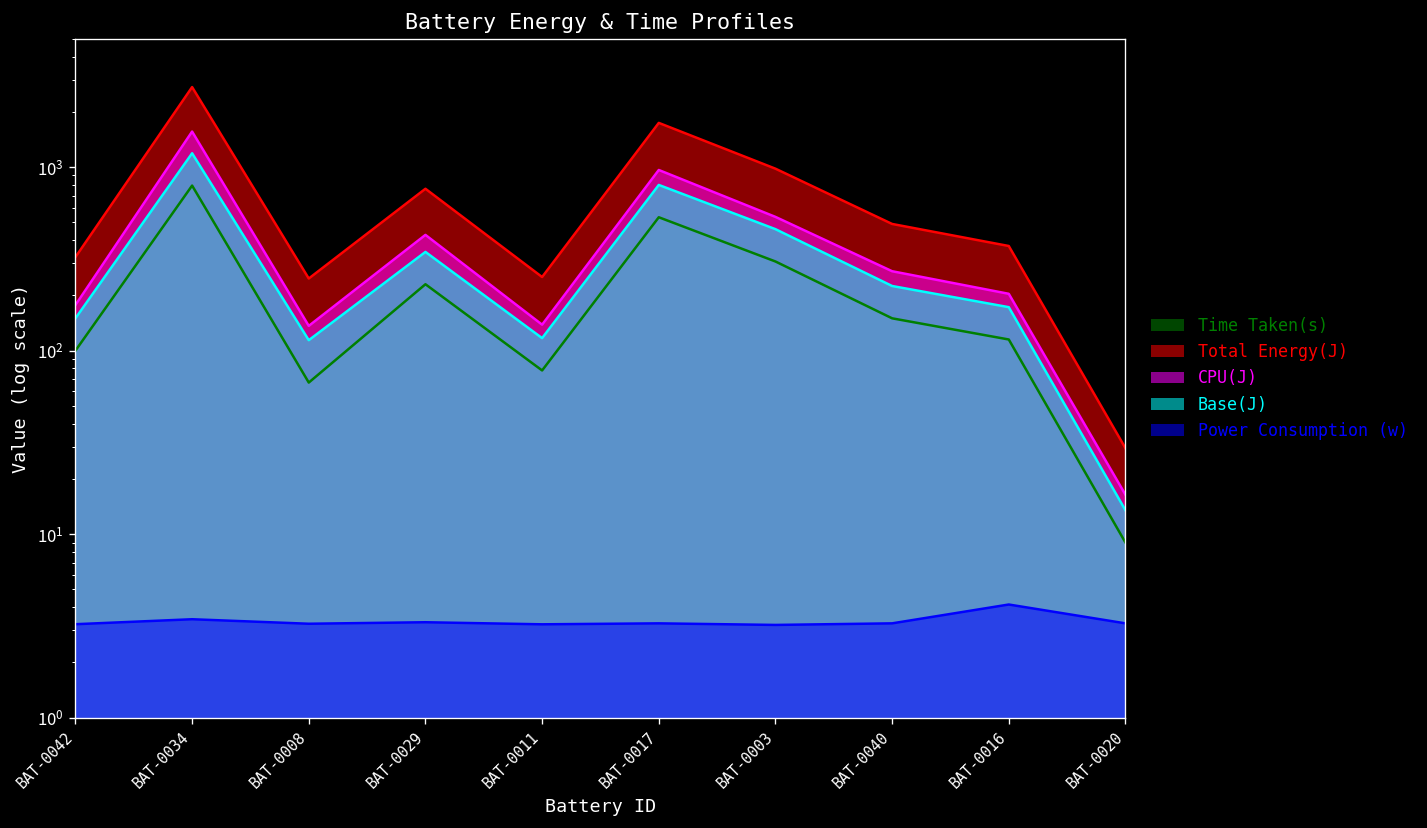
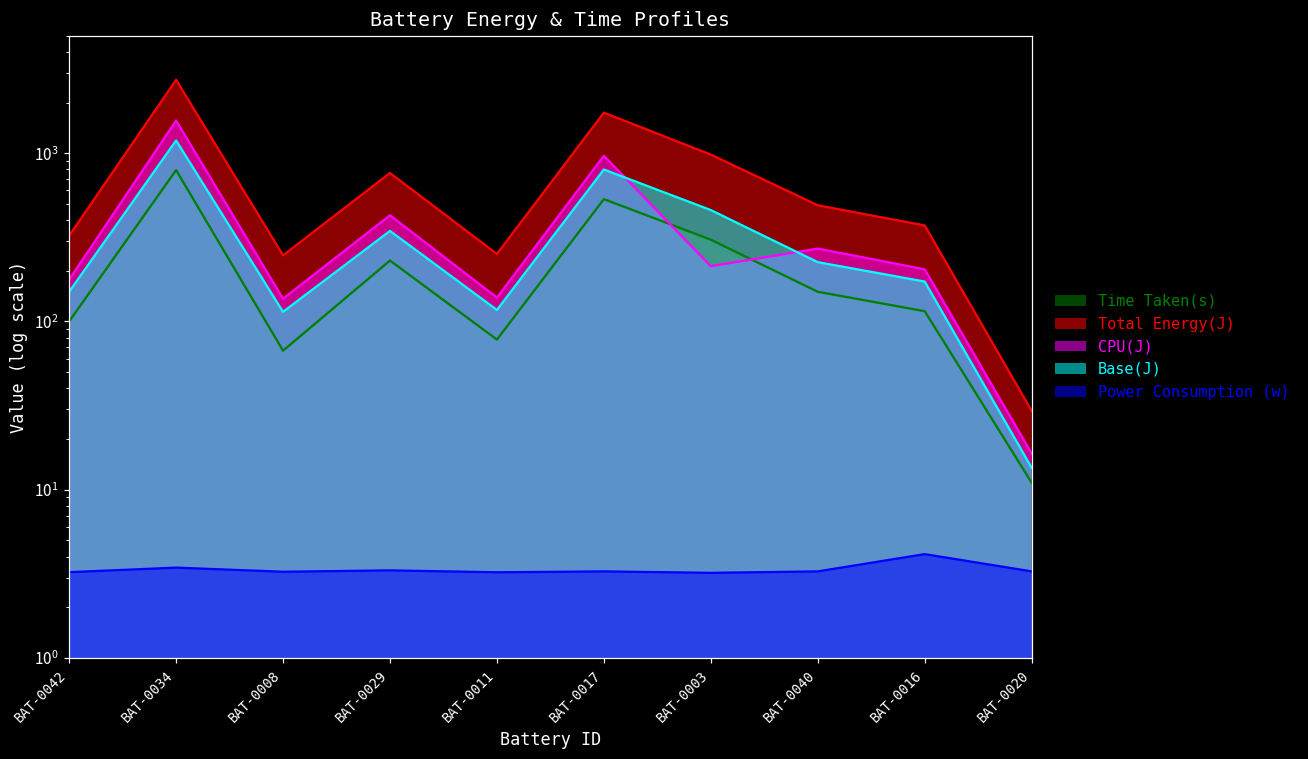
  {
    "Time Taken(s)": {
      "BAT-0042": 100,
      "BAT-0034": 800,
      "BAT-0008": 70,
      "BAT-0029": 230,
      "BAT-0011": 80,
      "BAT-0017": 530,
      "BAT-0003": 310,
      "BAT-0040": 150,
      "BAT-0016": 120,
-     "BAT-0020": 9
+     "BAT-0020": 11
    },
    "Total Energy(J)": {
      "BAT-0042": 320,
      "BAT-0034": 2700,
      "BAT-0008": 250,
      "BAT-0029": 800,
      "BAT-0011": 250,
      "BAT-0017": 1700,
      "BAT-0003": 1000,
      "BAT-0040": 490,
      "BAT-0016": 370,
      "BAT-0020": 29
    },
    "CPU(J)": {
      "BAT-0042": 180,
      "BAT-0034": 1600,
      "BAT-0008": 140,
      "BAT-0029": 430,
      "BAT-0011": 140,
      "BAT-0017": 1000,
-     "BAT-0003": 540,
+     "BAT-0003": 210,
      "BAT-0040": 270,
      "BAT-0016": 200,
      "BAT-0020": 16
    },
    "Base(J)": {
      "BAT-0042": 150,
      "BAT-0034": 1200,
      "BAT-0008": 110,
      "BAT-0029": 350,
      "BAT-0011": 120,
      "BAT-0017": 800,
      "BAT-0003": 460,
      "BAT-0040": 230,
      "BAT-0016": 170,
      "BAT-0020": 14
    },
    "Power Consumption (w)": {
      "BAT-0042": 3.2,
      "BAT-0034": 3.4,
      "BAT-0008": 3.3,
      "BAT-0029": 3.3,
      "BAT-0011": 3.2,
      "BAT-0017": 3.3,
      "BAT-0003": 3.2,
      "BAT-0040": 3.3,
      "BAT-0016": 4,
      "BAT-0020": 3.3
    }
  }
